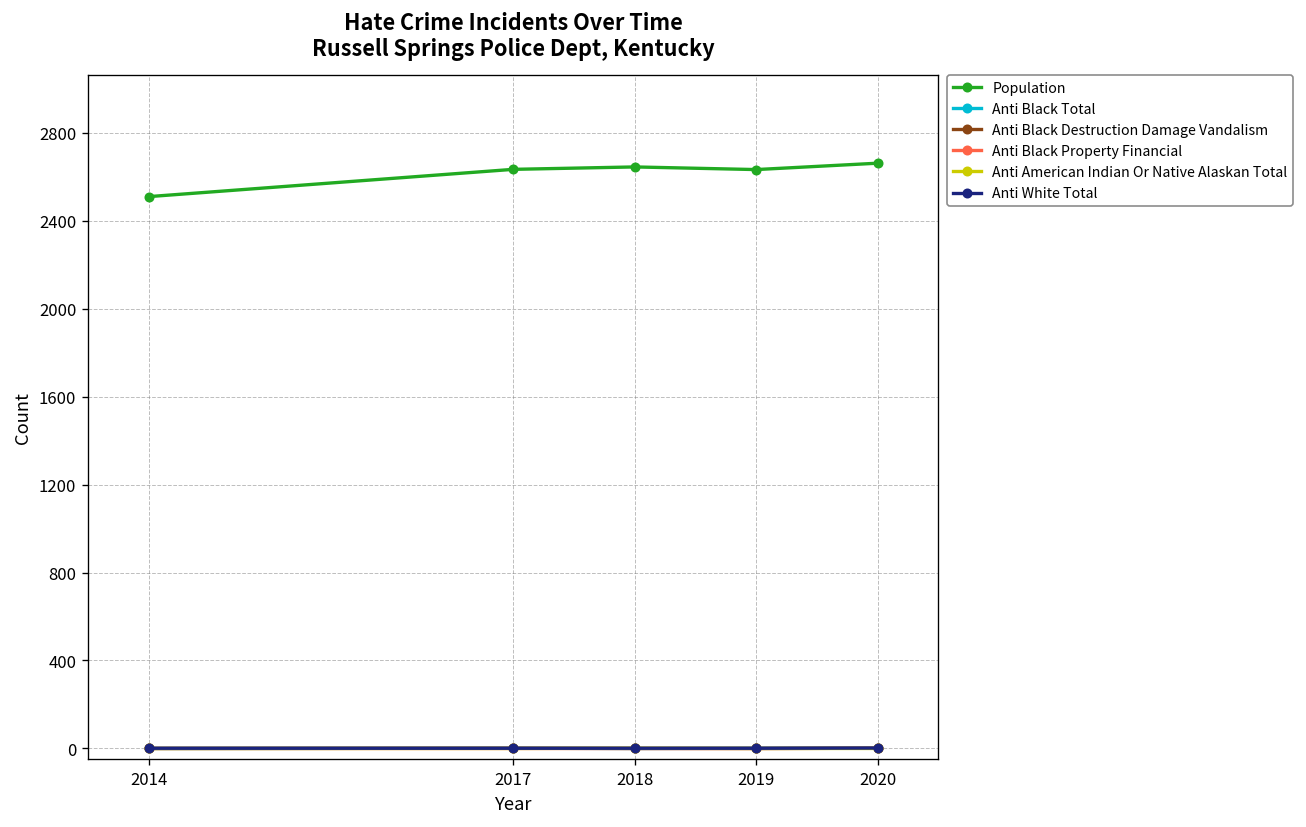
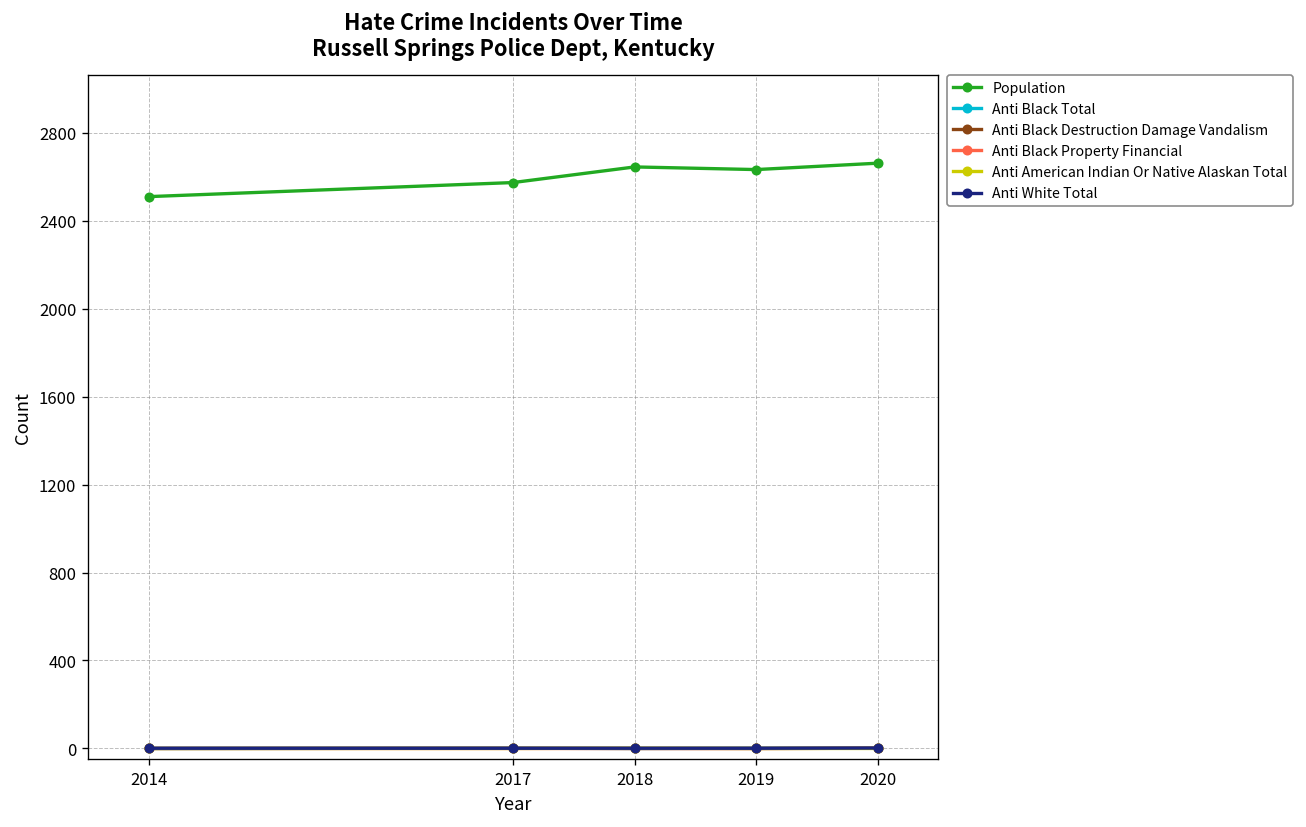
  {
    "Population": {
      "2014": 2510,
-     "2017": 2630,
+     "2017": 2570,
      "2018": 2640,
      "2019": 2630,
      "2020": 2660
    }
  }
